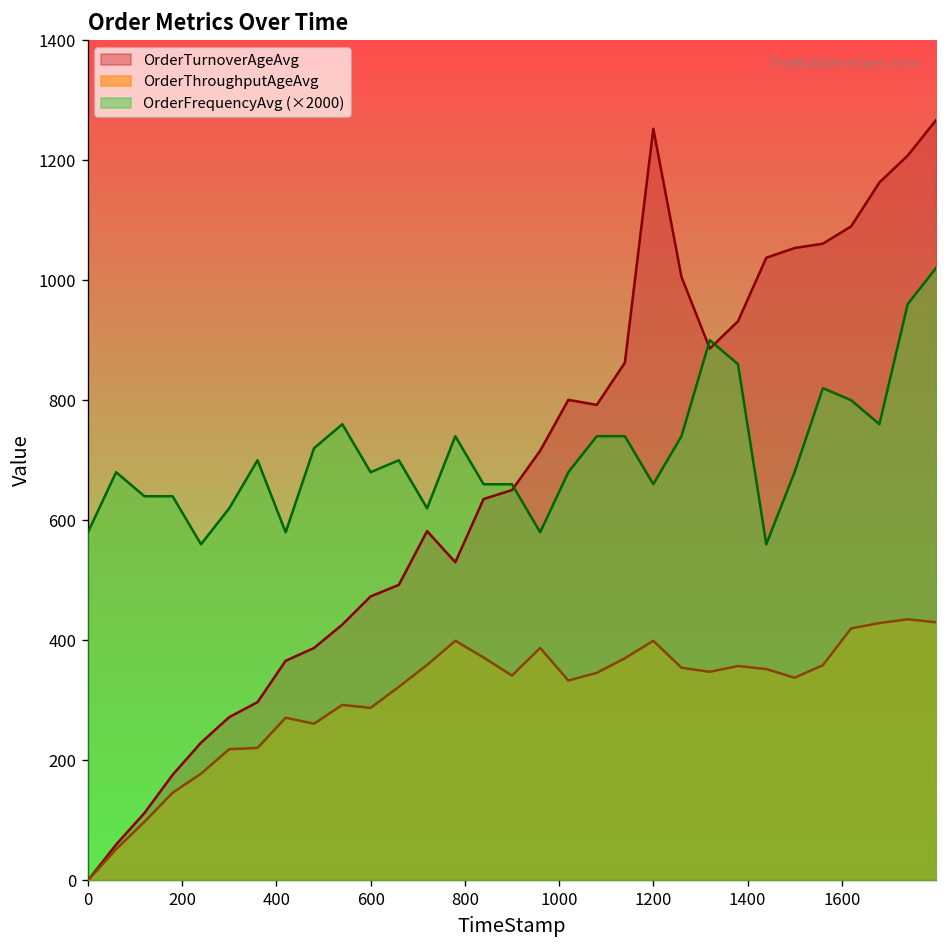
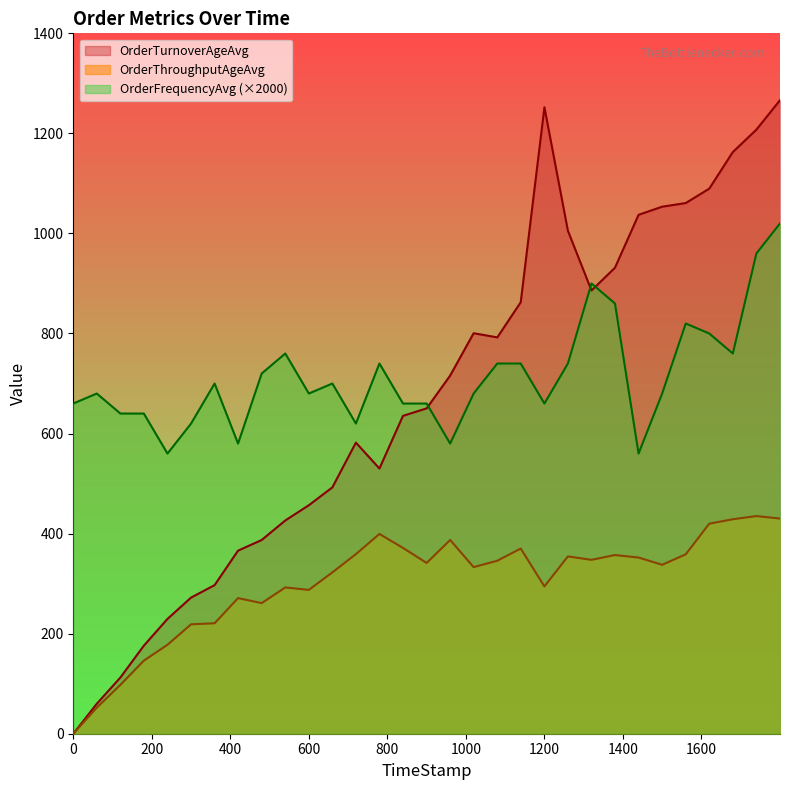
  {
    "OrderTurnoverAgeAvg": {
-     "600": 470,
+     "600": 460,
      "1200": 1250
    },
    "OrderThroughputAgeAvg": {
      "600": 290,
-     "1200": 400
+     "1200": 290
    },
    "OrderFrequencyAvg (×2000)": {
-     "0": 580,
+     "0": 660,
      "600": 680,
      "1200": 660
    }
  }
